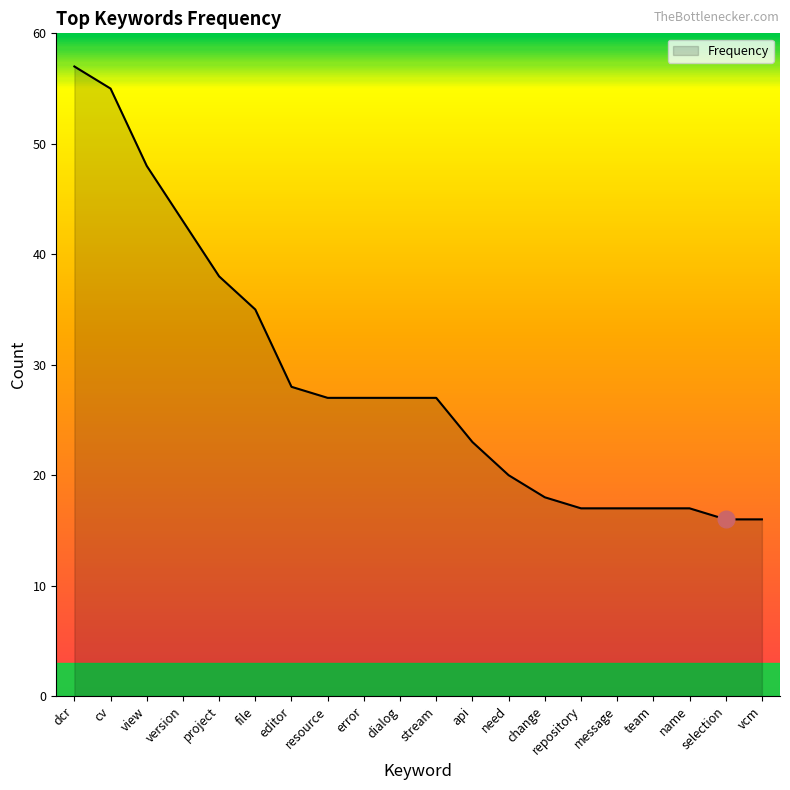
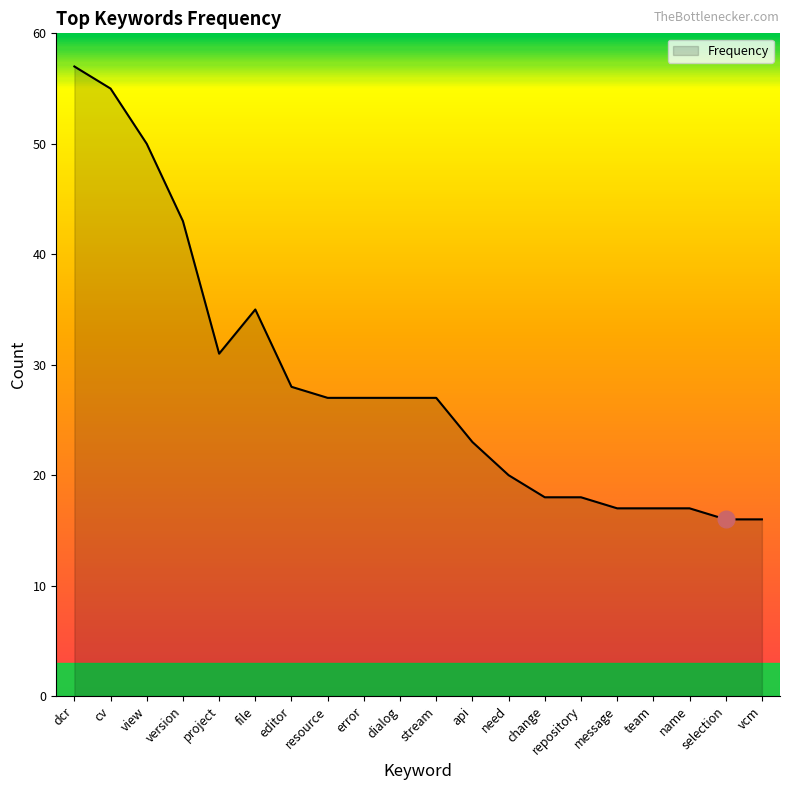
  {
    "Frequency": {
      "dcr": 57,
      "cv": 55,
-     "view": 48,
+     "view": 50,
      "version": 43,
-     "project": 38,
+     "project": 31,
      "file": 35,
      "editor": 28,
      "resource": 27,
      "error": 27,
      "dialog": 27,
      "stream": 27,
      "api": 23,
      "need": 20,
      "change": 18,
-     "repository": 17,
+     "repository": 18,
      "message": 17,
      "team": 17,
      "name": 17,
      "vcm": 16
    }
  }
